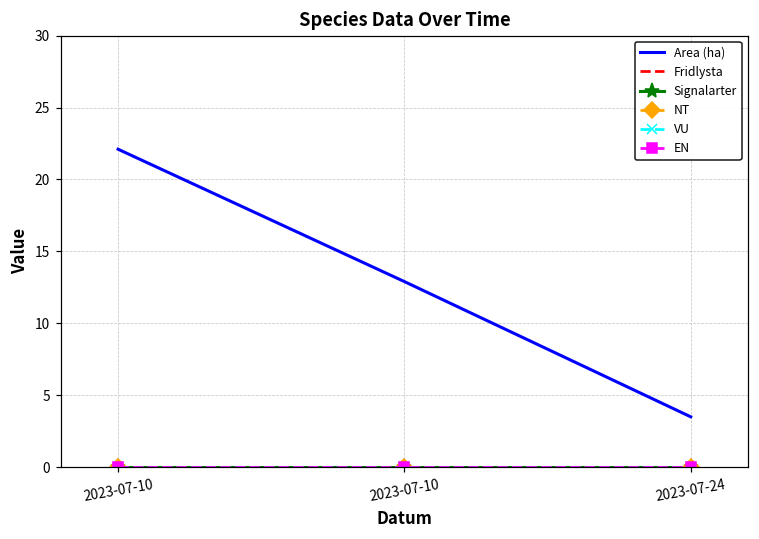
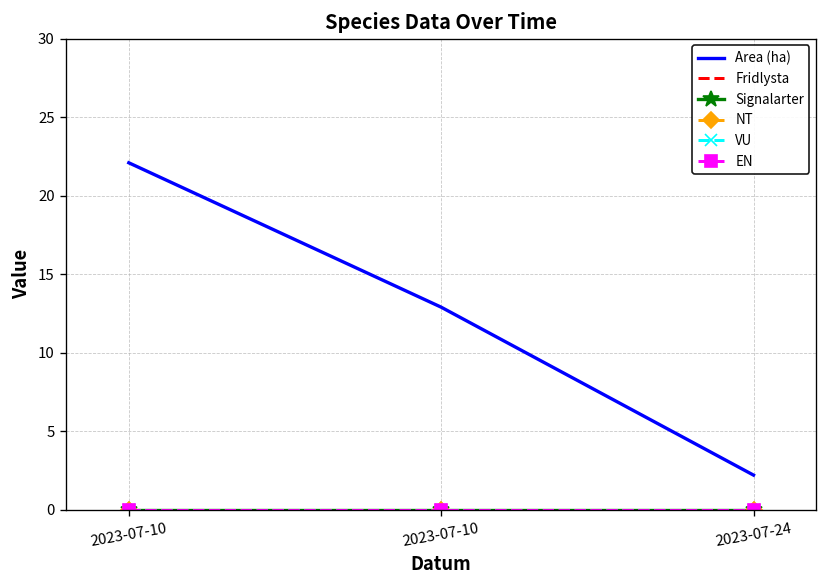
  {
    "Area (ha)": {
-     "2023-07-24": 3.5
+     "2023-07-24": 2.2
    },
    "EN": {
      "2023-07-24": 0.0
    }
  }
